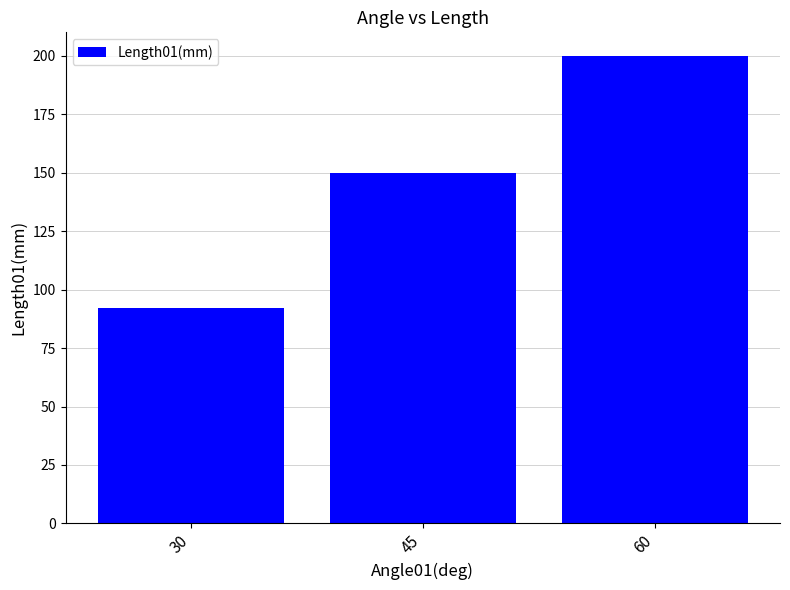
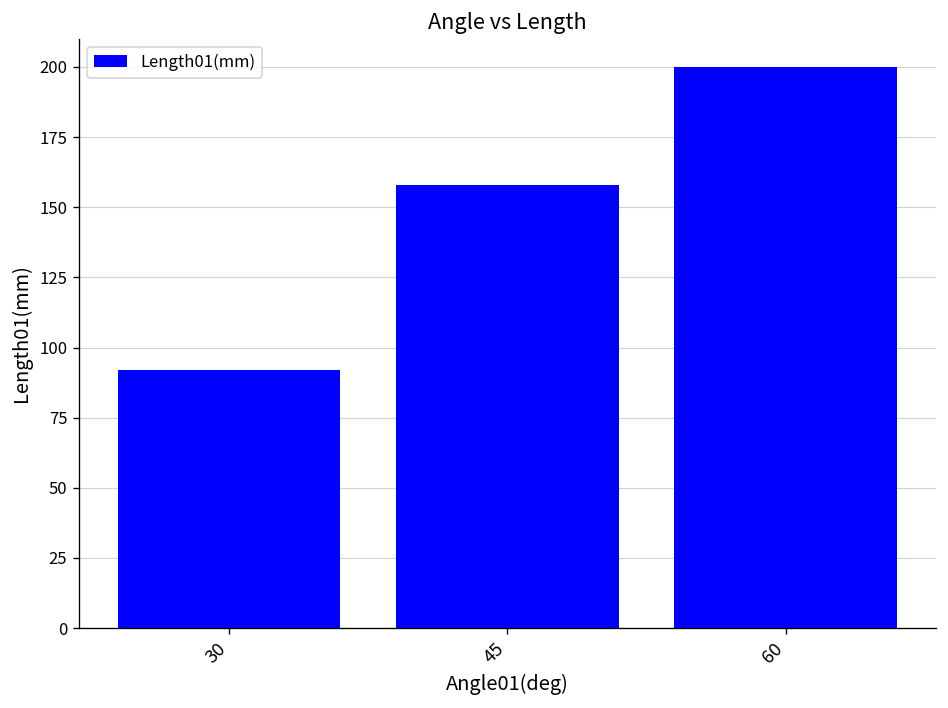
  {
    "30": 92,
-   "45": 150,
+   "45": 158,
    "60": 200
  }
